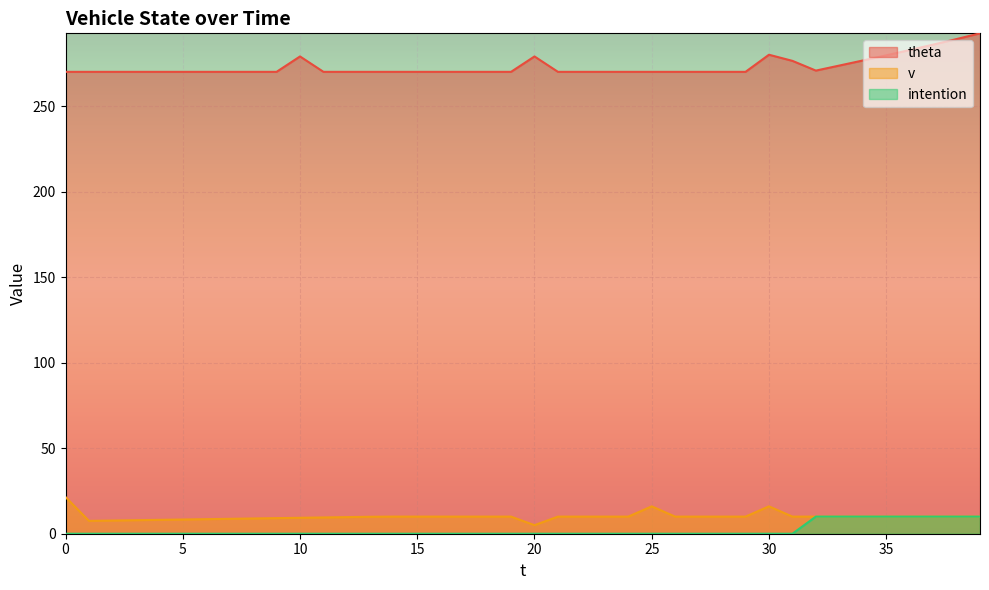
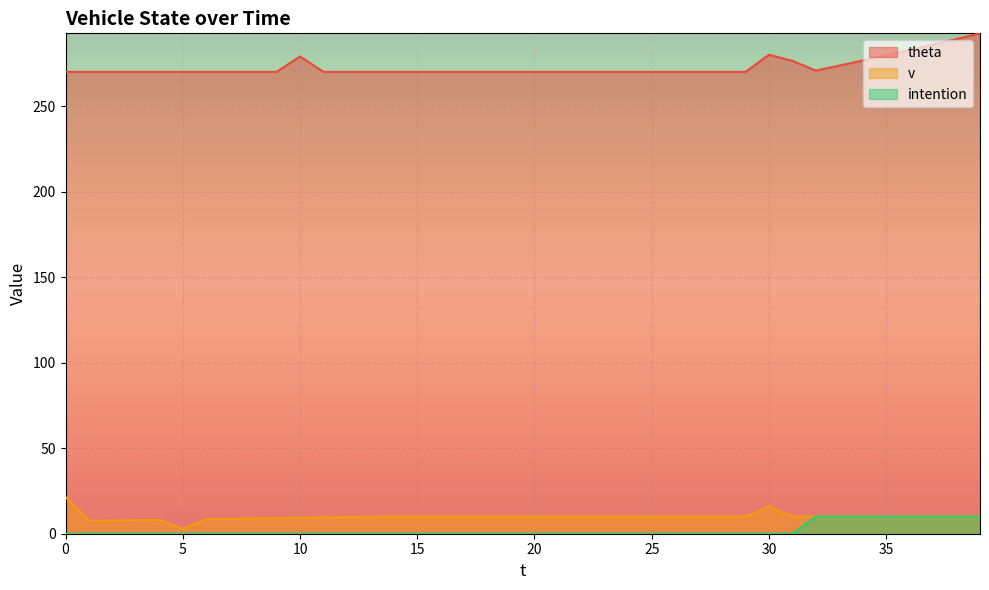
  {
    "theta": {
      "0": 270,
      "5": 270,
      "10": 279,
      "15": 270,
-     "20": 279,
+     "20": 270,
      "25": 270,
      "30": 280
    },
    "v": {
      "0": 21,
-     "5": 8,
+     "5": 3,
      "10": 9,
      "15": 10,
-     "20": 5,
-     "25": 16,
+     "20": 10,
+     "25": 10,
      "30": 16
    },
    "intention": {
      "0": 0,
      "5": 0,
      "10": 0,
      "15": 0,
      "20": 0,
      "25": 0,
      "30": 0
    }
  }
